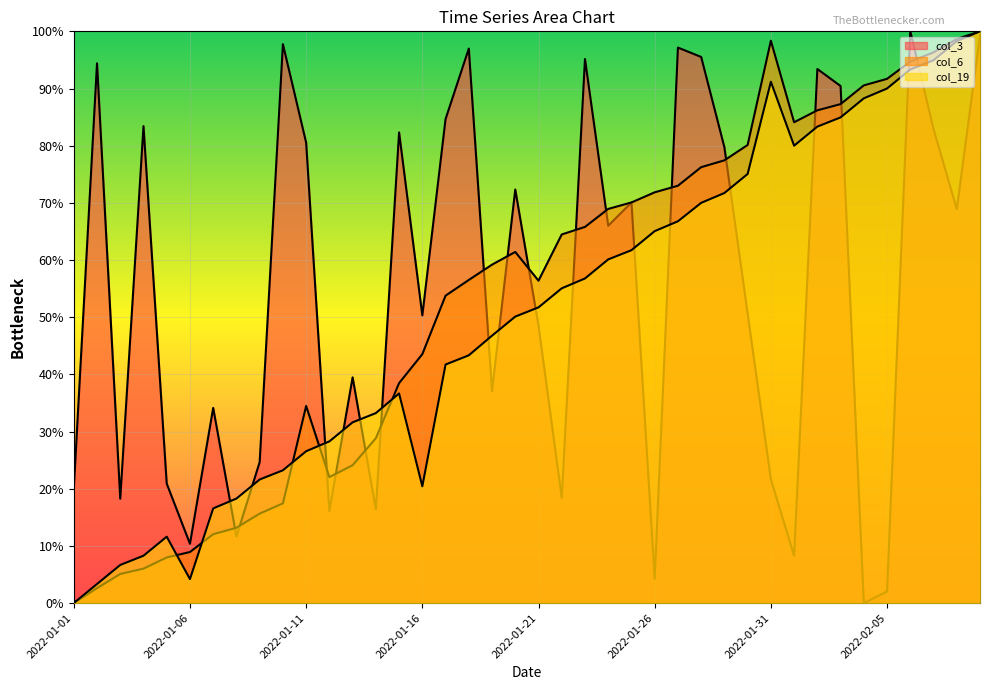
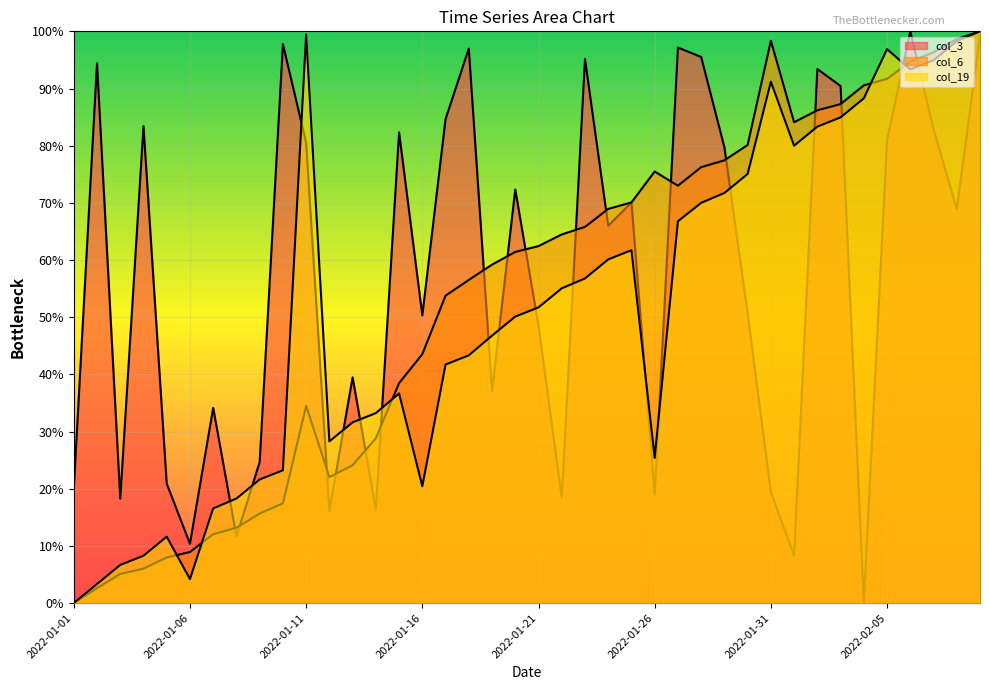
  {
    "col_3": {
      "2022-01-01": "20%",
      "2022-01-06": "10%",
      "2022-01-11": "81%",
      "2022-01-16": "50%",
      "2022-01-21": "49%",
-     "2022-01-26": "4%",
-     "2022-01-31": "22%",
-     "2022-02-05": "2%"
+     "2022-01-26": "19%",
+     "2022-01-31": "19%",
+     "2022-02-05": "81%"
    },
    "col_6": {
      "2022-01-06": "9%",
      "2022-01-11": "34%",
      "2022-01-16": "44%",
-     "2022-01-21": "56%",
-     "2022-01-26": "72%",
+     "2022-01-21": "62%",
+     "2022-01-26": "75%",
      "2022-01-31": "98%",
      "2022-02-05": "92%"
    },
    "col_19": {
      "2022-01-06": "4%",
-     "2022-01-11": "27%",
+     "2022-01-11": "99%",
      "2022-01-16": "20%",
      "2022-01-21": "52%",
-     "2022-01-26": "65%",
+     "2022-01-26": "25%",
      "2022-01-31": "91%",
-     "2022-02-05": "90%"
+     "2022-02-05": "97%"
    }
  }
